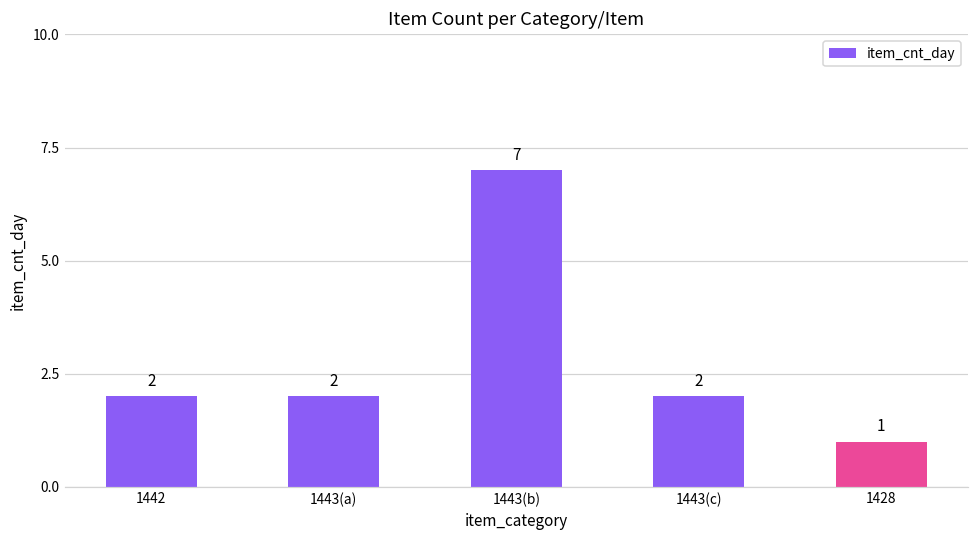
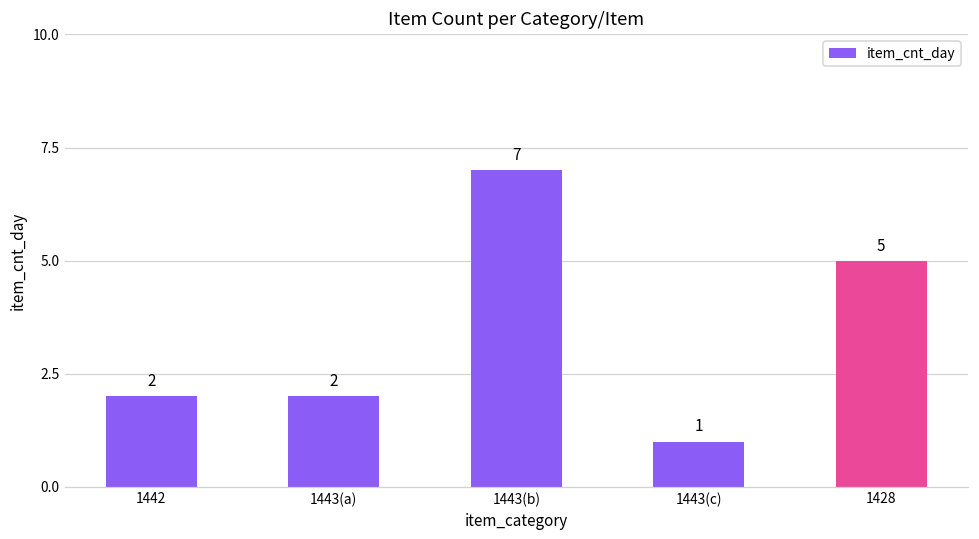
  {
    "1442": 2,
    "1443(a)": 2,
    "1443(b)": 7,
-   "1443(c)": 2,
-   "1428": 1
+   "1443(c)": 1,
+   "1428": 5
  }
